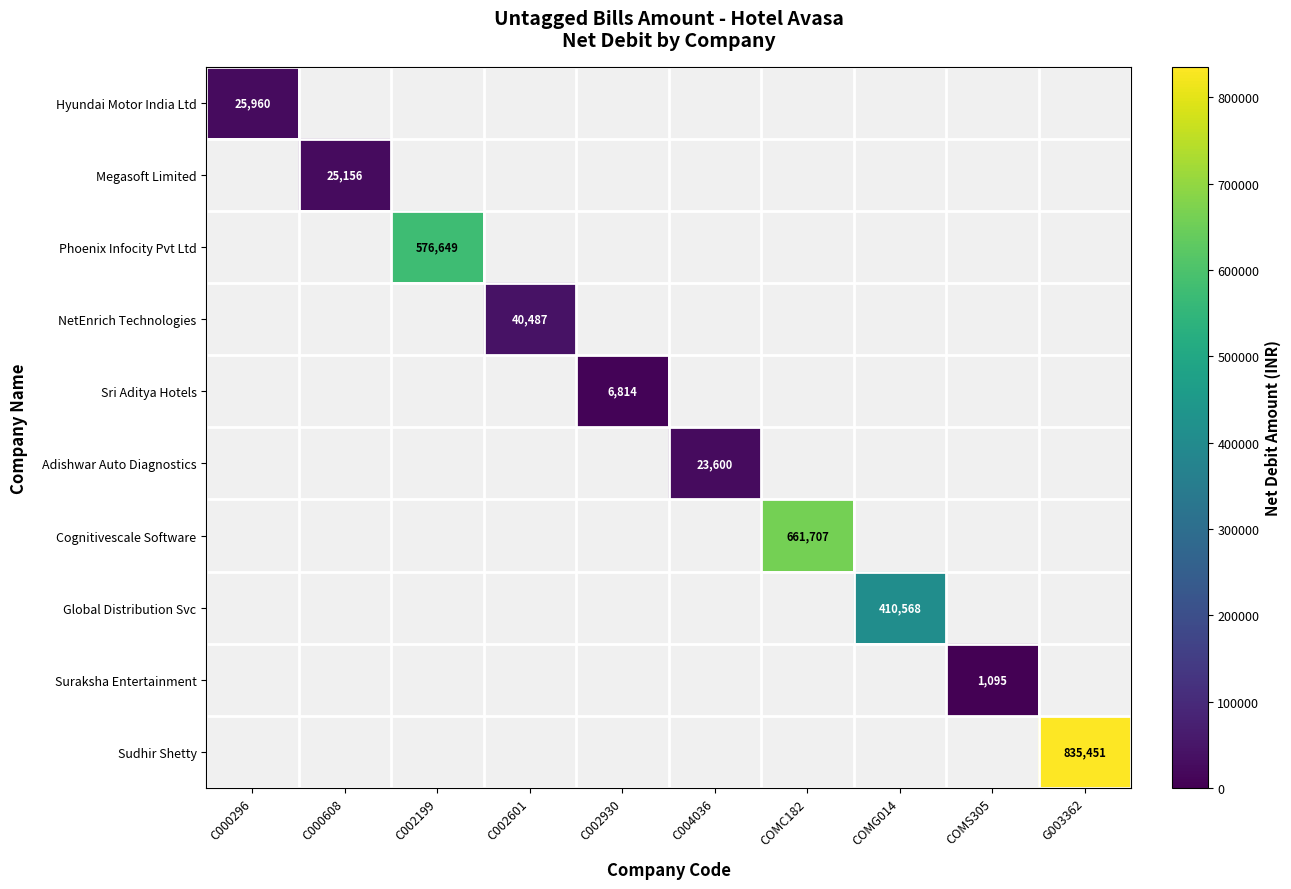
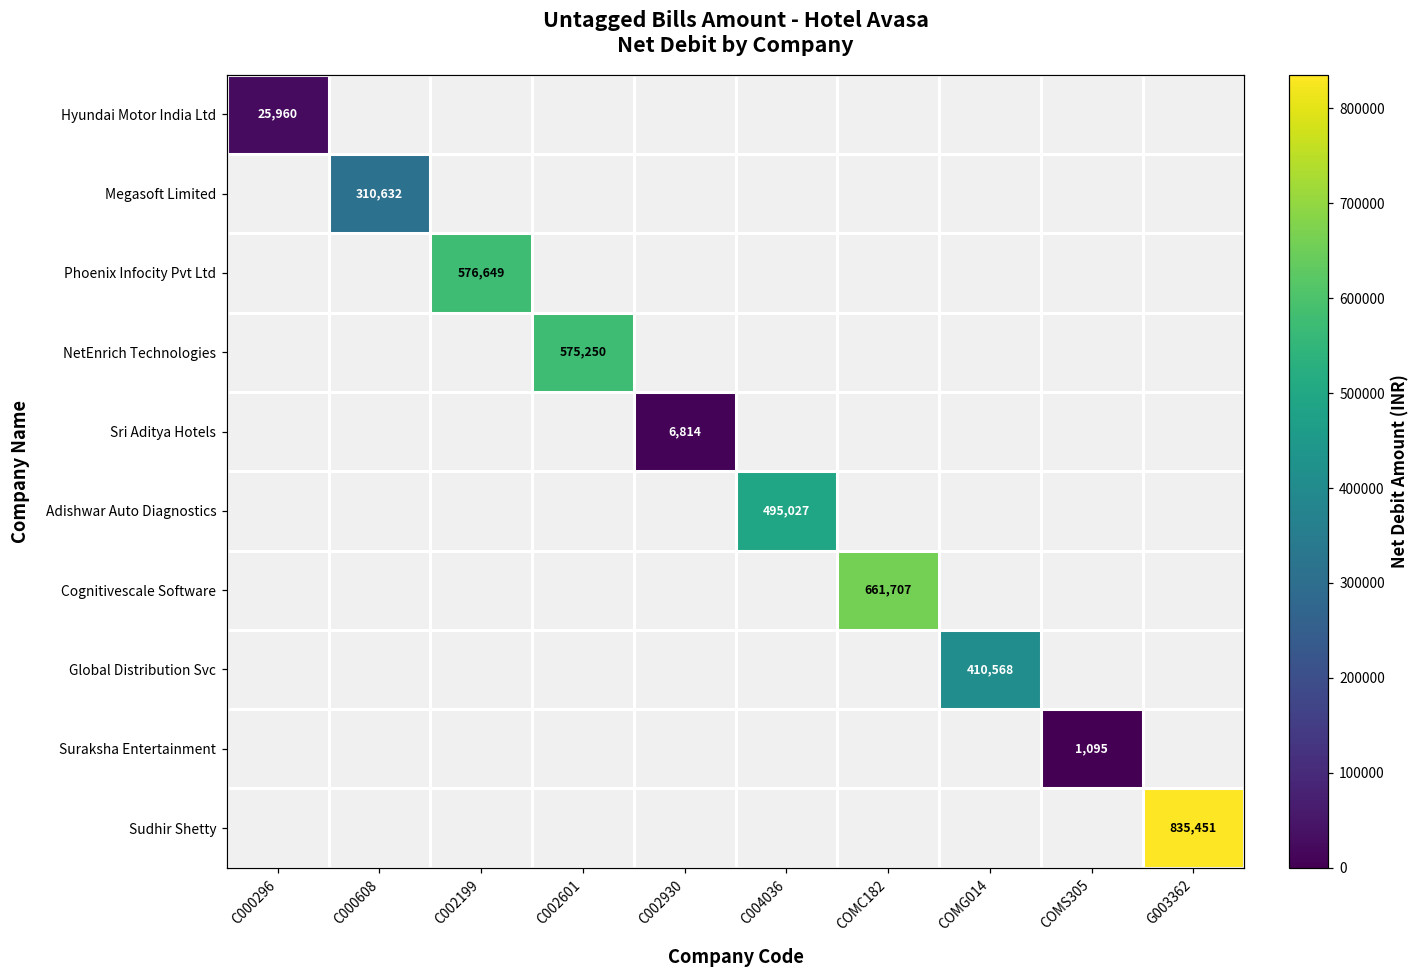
  {
    "Hyundai Motor India Ltd": {
      "C000296": "25,960"
    },
    "Megasoft Limited": {
-     "C000608": "25,156"
+     "C000608": "310,632"
    },
    "Phoenix Infocity Pvt Ltd": {
      "C002199": "576,649"
    },
    "NetEnrich Technologies": {
-     "C002601": "40,487"
+     "C002601": "575,250"
    },
    "Sri Aditya Hotels": {
      "C002930": "6,814"
    },
    "Adishwar Auto Diagnostics": {
-     "C004036": "23,600"
+     "C004036": "495,027"
    },
    "Cognitivescale Software": {
      "COMC182": "661,707"
    },
    "Global Distribution Svc": {
      "COMG014": "410,568"
    },
    "Suraksha Entertainment": {
      "COMS305": "1,095"
    },
    "Sudhir Shetty": {
      "G003362": "835,451"
    }
  }
